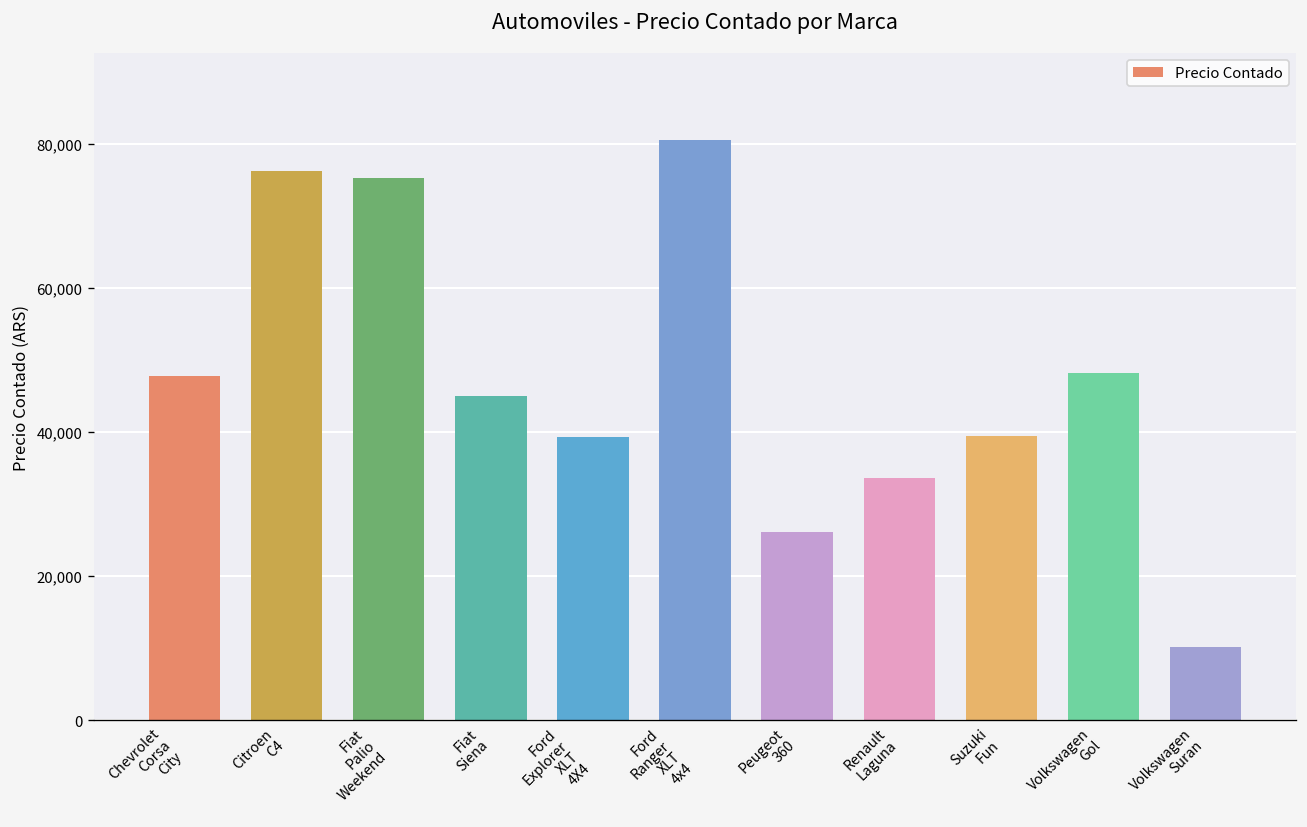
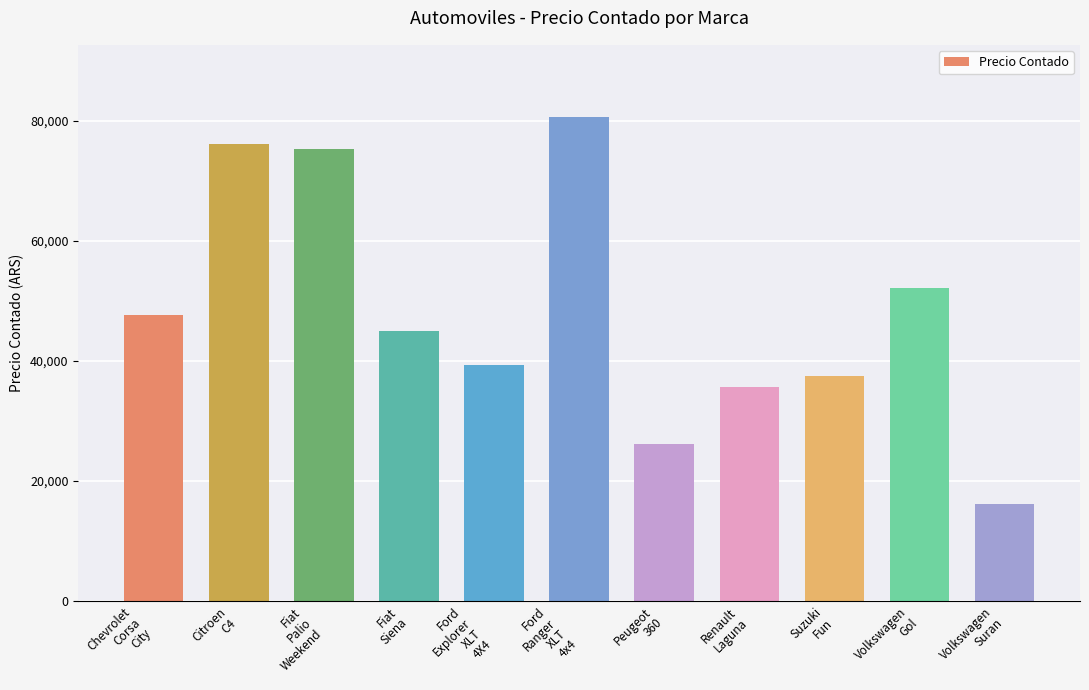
  {
    "Chevrolet Corsa City": "48,000",
    "Citroen C4": "76,000",
    "Fiat Palio Weekend": "75,000",
    "Fiat Siena": "45,000",
    "Ford Explorer XLT 4X4": "39,000",
    "Ford Ranger XLT 4x4": "81,000",
    "Peugeot 360": "26,000",
-   "Renault Laguna": "34,000",
-   "Suzuki Fun": "39,000",
-   "Volkswagen Gol": "48,000",
-   "Volkswagen Suran": "10,000"
+   "Renault Laguna": "36,000",
+   "Suzuki Fun": "37,000",
+   "Volkswagen Gol": "52,000",
+   "Volkswagen Suran": "16,000"
  }
